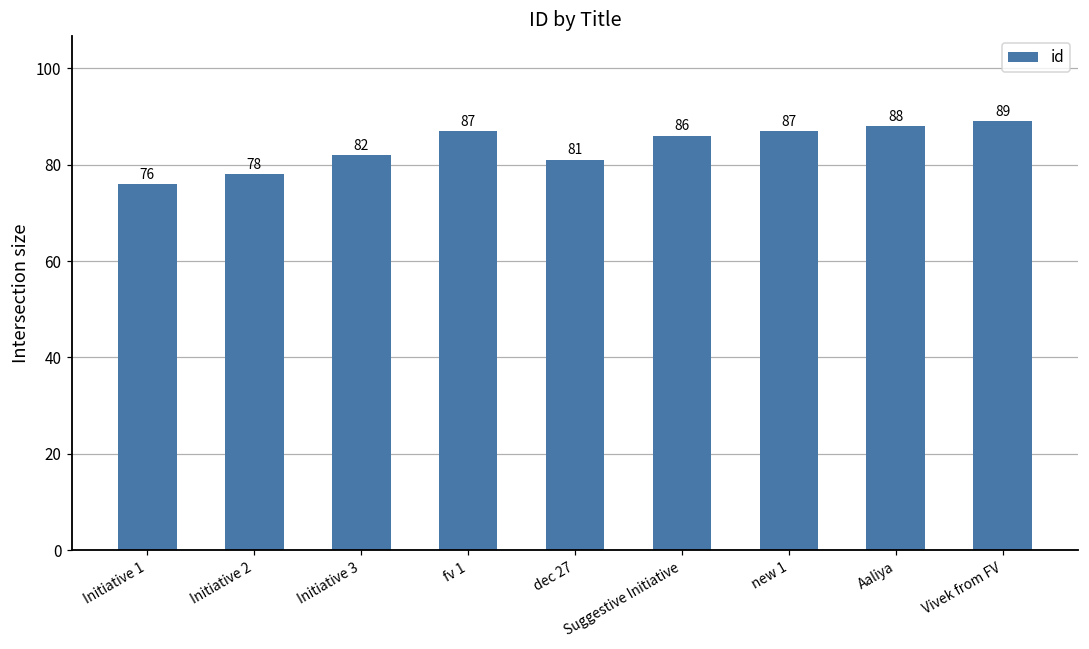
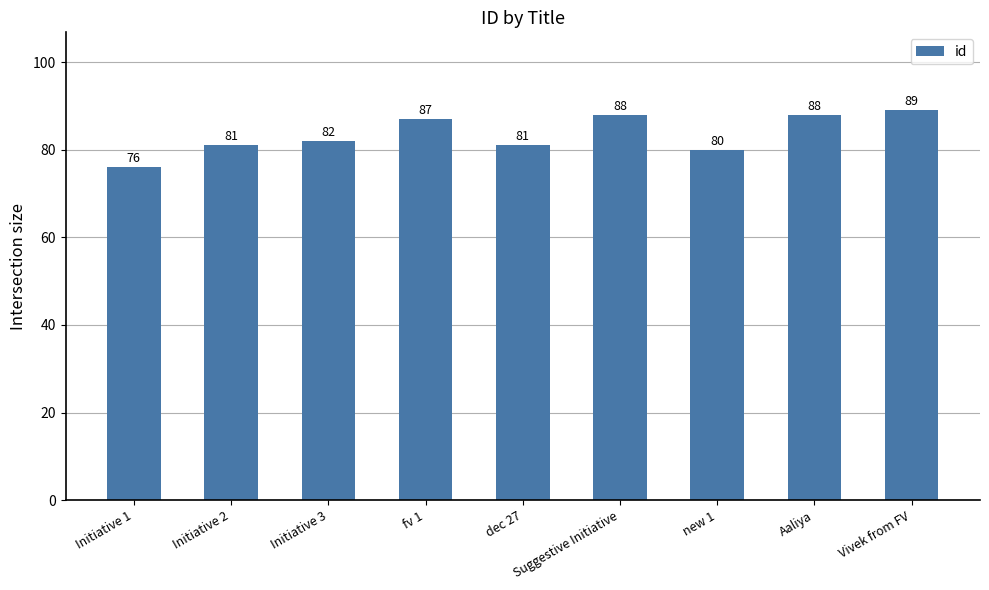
  {
    "Initiative 1": 76,
-   "Initiative 2": 78,
+   "Initiative 2": 81,
    "Initiative 3": 82,
    "fv 1": 87,
    "dec 27": 81,
-   "Suggestive Initiative": 86,
-   "new 1": 87,
+   "Suggestive Initiative": 88,
+   "new 1": 80,
    "Aaliya": 88,
    "Vivek from FV": 89
  }
